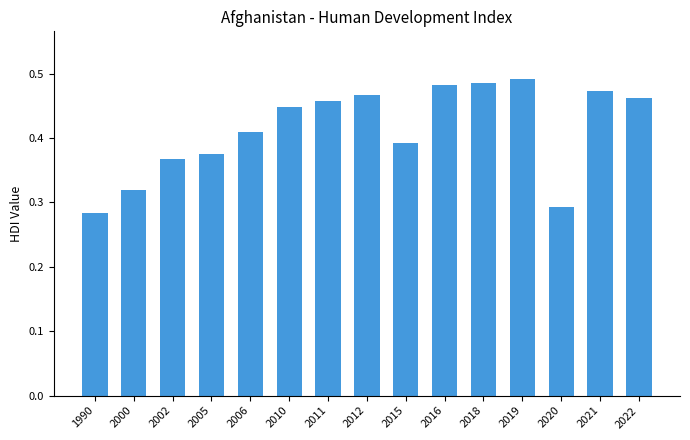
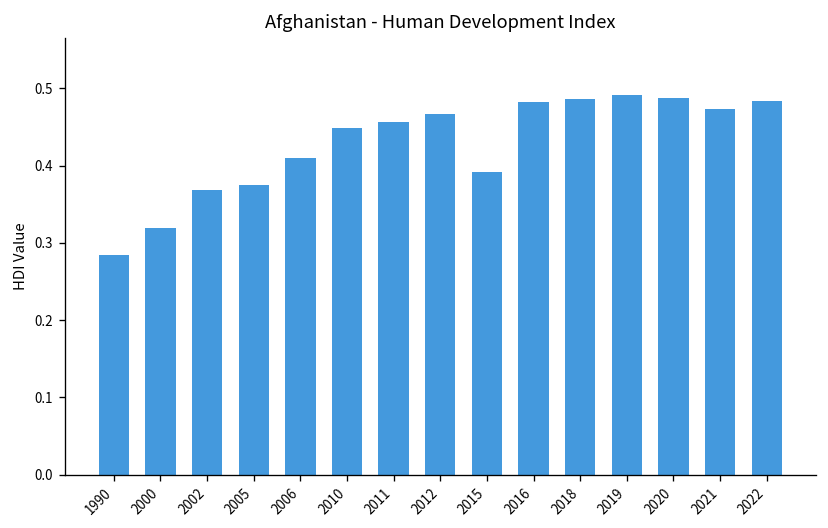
  {
    "1990": 0.28,
    "2000": 0.32,
    "2002": 0.37,
    "2005": 0.38,
    "2006": 0.41,
    "2010": 0.45,
    "2011": 0.46,
    "2012": 0.47,
    "2015": 0.39,
    "2016": 0.48,
    "2018": 0.49,
    "2019": 0.49,
-   "2020": 0.29,
+   "2020": 0.49,
    "2021": 0.47,
-   "2022": 0.46
+   "2022": 0.48
  }
